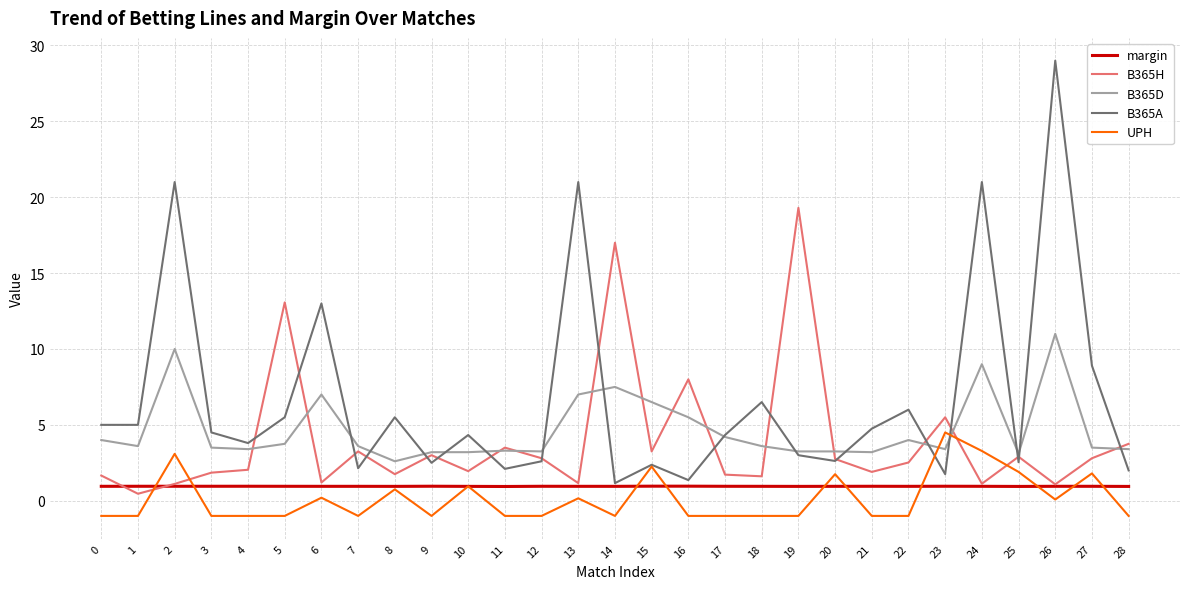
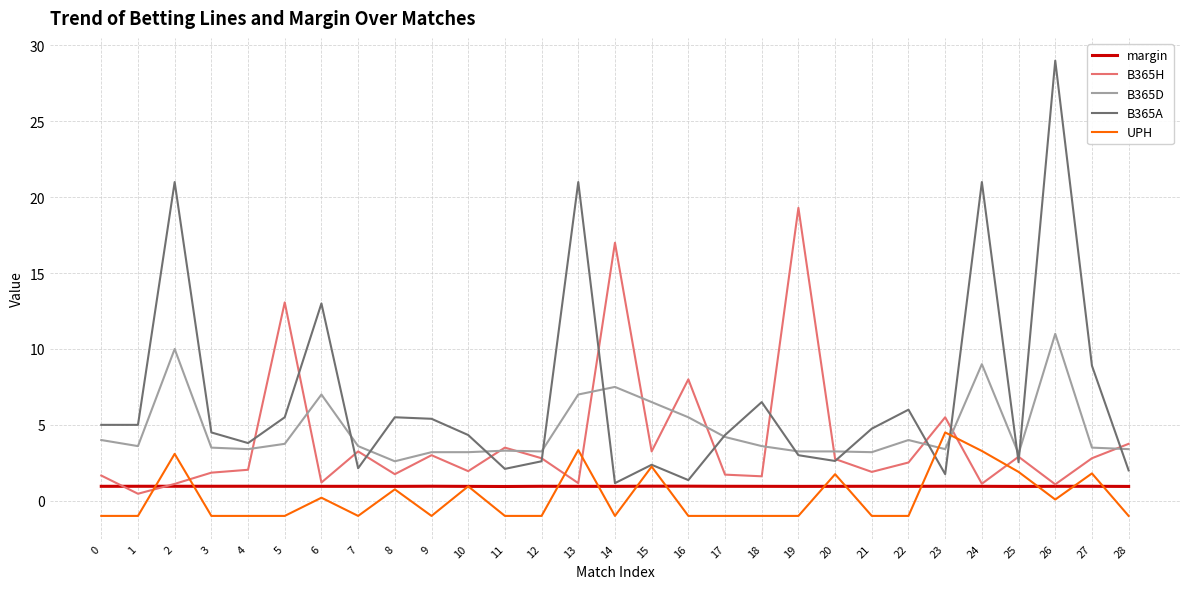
  {
    "margin": {
      "0": 1.0,
      "1": 1.0,
      "3": 1.0,
      "4": 1.0,
      "5": 1.0,
      "6": 0.9,
      "7": 0.9,
      "8": 0.9,
      "9": 1.0,
      "11": 0.9,
      "12": 1.0,
      "13": 1.0,
      "14": 0.9,
      "15": 1.0,
      "16": 1.0,
      "17": 1.0,
      "18": 0.9,
      "19": 0.9,
      "20": 0.9,
      "21": 1.0,
      "22": 0.9,
      "23": 1.0,
      "24": 1.0,
      "25": 0.9,
      "27": 1.0,
      "28": 0.9
    },
    "B365H": {
      "0": 1.7,
      "1": 0.5,
      "3": 1.9,
      "4": 2.0,
      "5": 13.1,
      "6": 1.2,
      "7": 3.3,
      "8": 1.8,
      "9": 3.0,
      "10": 2.0,
      "11": 3.5,
      "12": 2.8,
      "13": 1.2,
      "14": 17.0,
      "15": 3.3,
      "16": 8.0,
      "17": 1.7,
      "18": 1.6,
      "19": 19.3,
      "21": 1.9,
      "22": 2.5,
      "23": 5.5,
      "24": 1.1,
      "25": 2.9,
      "27": 2.8,
      "28": 3.8
    },
    "B365D": {
      "0": 4.0,
      "1": 3.6,
      "2": 10.0,
      "3": 3.5,
      "4": 3.4,
      "5": 3.8,
      "6": 7.0,
      "7": 3.6,
      "8": 2.6,
      "9": 3.2,
      "10": 3.2,
      "11": 3.3,
      "12": 3.3,
      "13": 7.0,
      "14": 7.5,
      "15": 6.5,
      "16": 5.5,
      "18": 3.6,
      "19": 3.3,
      "20": 3.3,
      "21": 3.2,
      "22": 4.0,
      "23": 3.4,
      "24": 9.0,
      "25": 3.1,
      "26": 11.0,
      "27": 3.5,
      "28": 3.4
    },
    "B365A": {
      "0": 5.0,
      "1": 5.0,
      "2": 21.0,
      "3": 4.5,
      "4": 3.8,
      "5": 5.5,
      "6": 13.0,
      "7": 2.1,
      "8": 5.5,
-     "9": 2.5,
+     "9": 5.4,
      "10": 4.3,
      "11": 2.1,
      "12": 2.6,
      "13": 21.0,
      "14": 1.2,
      "16": 1.4,
      "18": 6.5,
      "19": 3.0,
      "21": 4.8,
      "22": 6.0,
      "23": 1.8,
      "24": 21.0,
      "25": 2.5,
      "26": 29.0,
      "27": 8.9,
      "28": 2.0
    },
    "UPH": {
      "0": -1.0,
      "1": -1.0,
      "2": 3.1,
      "3": -1.0,
      "4": -1.0,
      "5": -1.0,
      "6": 0.2,
      "7": -1.0,
      "8": 0.8,
      "9": -1.0,
      "11": -1.0,
      "12": -1.0,
-     "13": 0.2,
+     "13": 3.3,
      "14": -1.0,
      "16": -1.0,
      "17": -1.0,
      "18": -1.0,
      "19": -1.0,
      "20": 1.8,
      "21": -1.0,
      "22": -1.0,
      "23": 4.5,
      "24": 3.3,
      "25": 1.9,
      "26": 0.1,
      "27": 1.8,
      "28": -1.0
    }
  }
